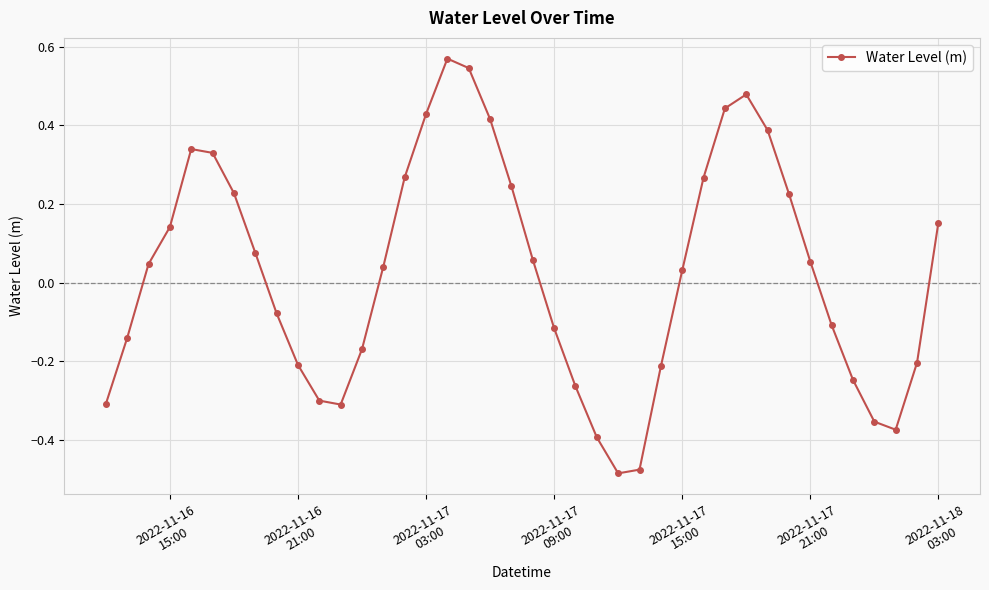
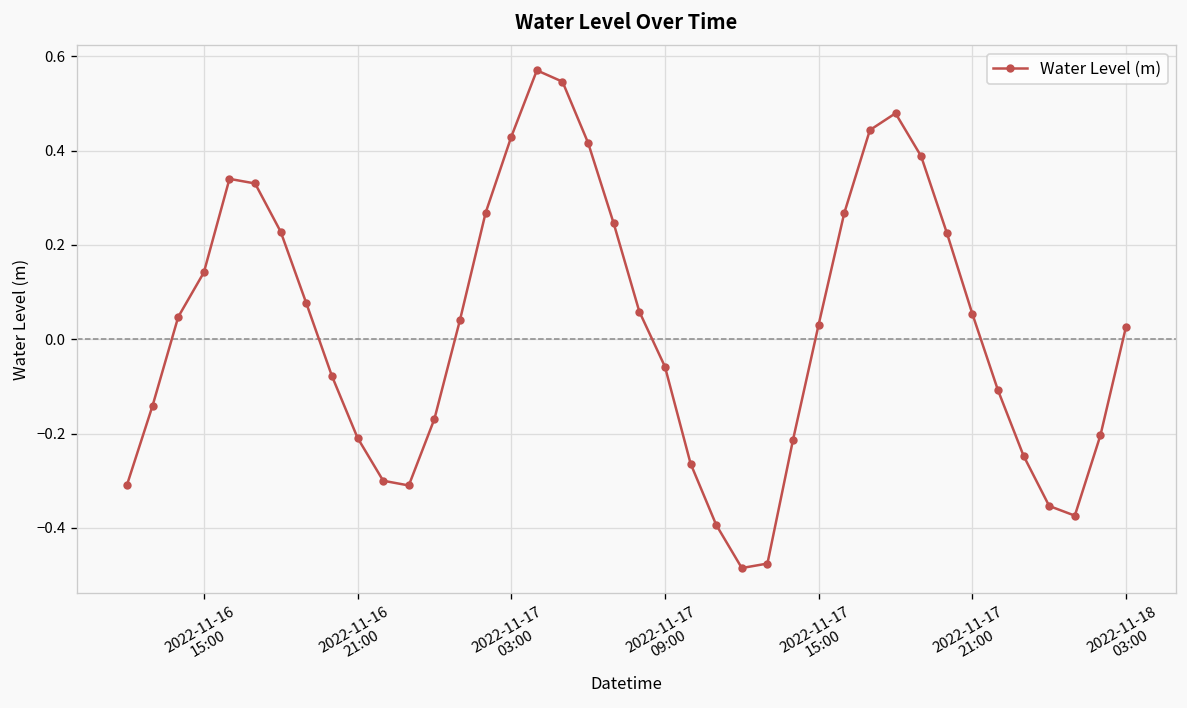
  {
    "2022-11-16 15:00": 0.14,
    "2022-11-16 21:00": -0.21,
    "2022-11-17 03:00": 0.43,
-   "2022-11-17 09:00": -0.12,
+   "2022-11-17 09:00": -0.06,
    "2022-11-17 15:00": 0.03,
    "2022-11-17 21:00": 0.05,
-   "2022-11-18 03:00": 0.15
+   "2022-11-18 03:00": 0.03
  }
